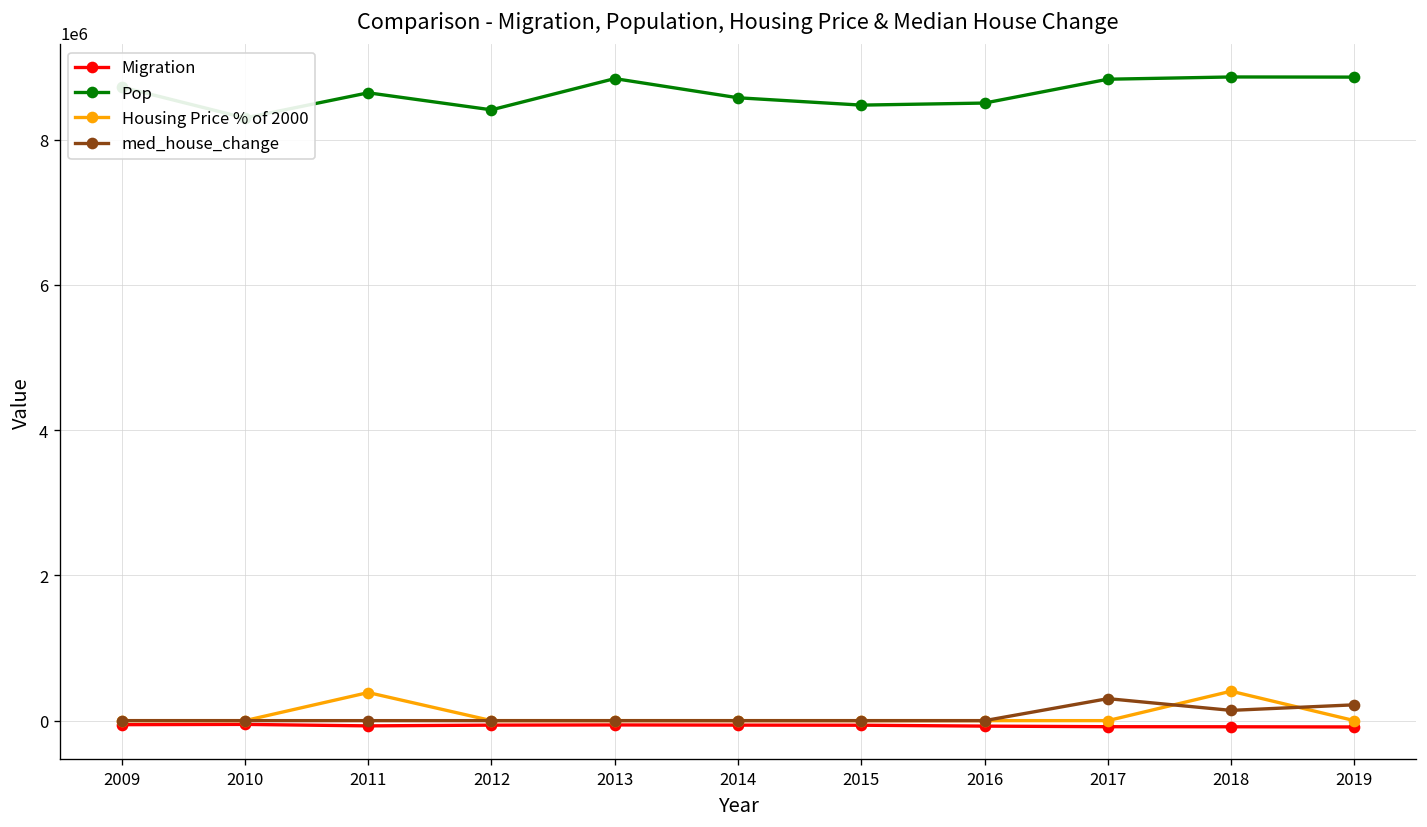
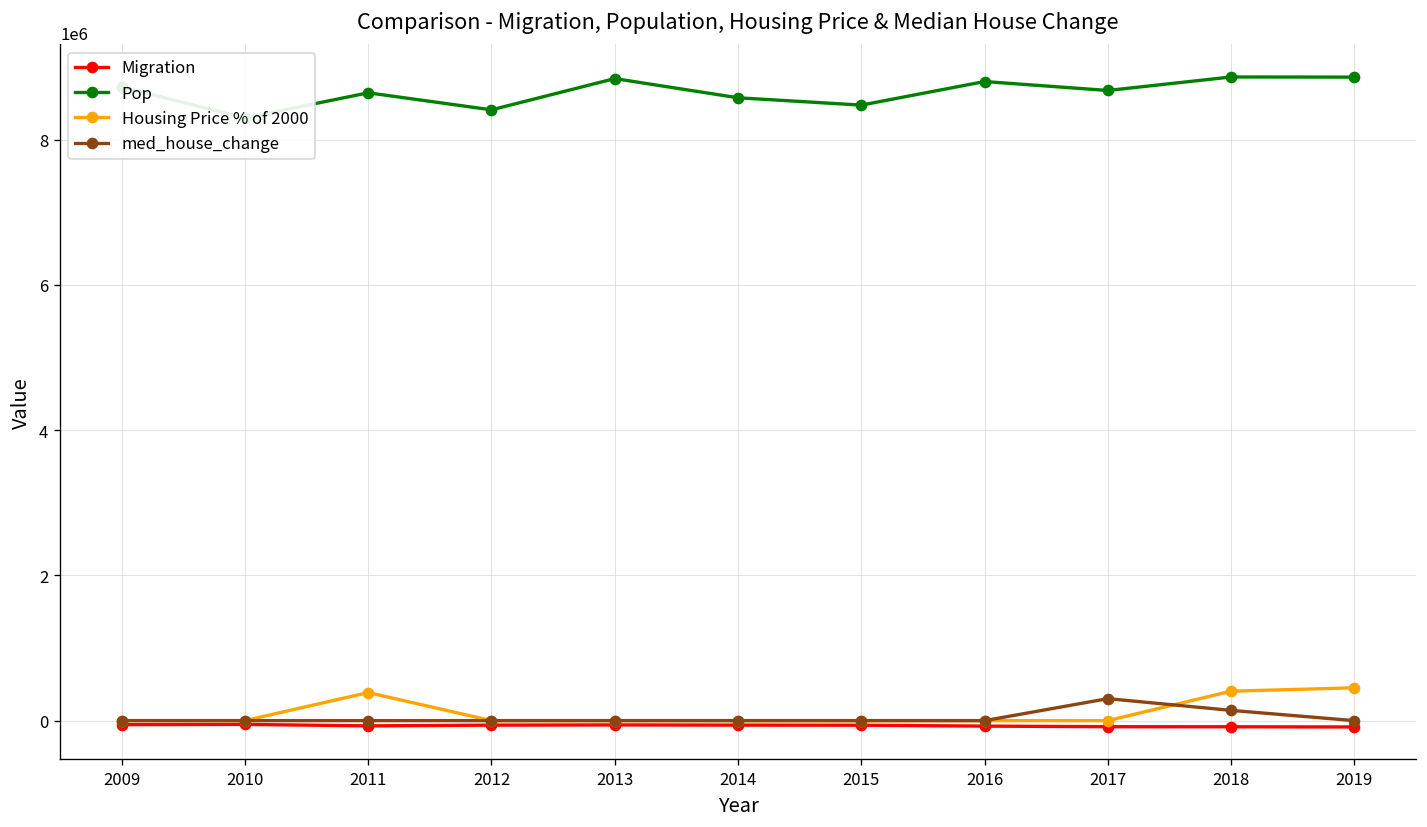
  {
    "Migration": {
      "2009": -100000,
      "2010": -100000,
      "2011": -100000,
      "2012": -100000,
      "2013": -100000,
      "2014": -100000,
      "2015": -100000,
      "2016": -100000,
      "2017": -100000,
      "2018": -100000,
      "2019": -100000
    },
    "Pop": {
      "2011": 8600000,
      "2012": 8400000,
      "2013": 8800000,
      "2014": 8600000,
      "2015": 8500000,
-     "2016": 8500000,
-     "2017": 8800000,
+     "2016": 8800000,
+     "2017": 8700000,
      "2018": 8900000,
      "2019": 8900000
    },
    "Housing Price % of 2000": {
      "2011": 400000,
      "2017": 0,
      "2018": 400000,
-     "2019": 0
+     "2019": 500000
    },
    "med_house_change": {
      "2011": 0,
      "2017": 300000,
      "2018": 100000,
-     "2019": 200000
+     "2019": 0
    }
  }
